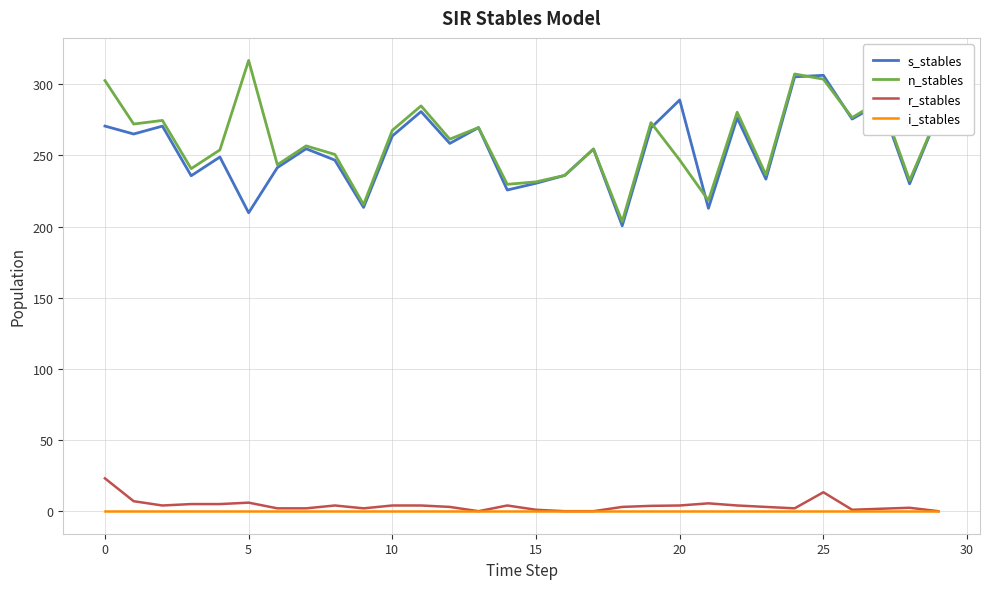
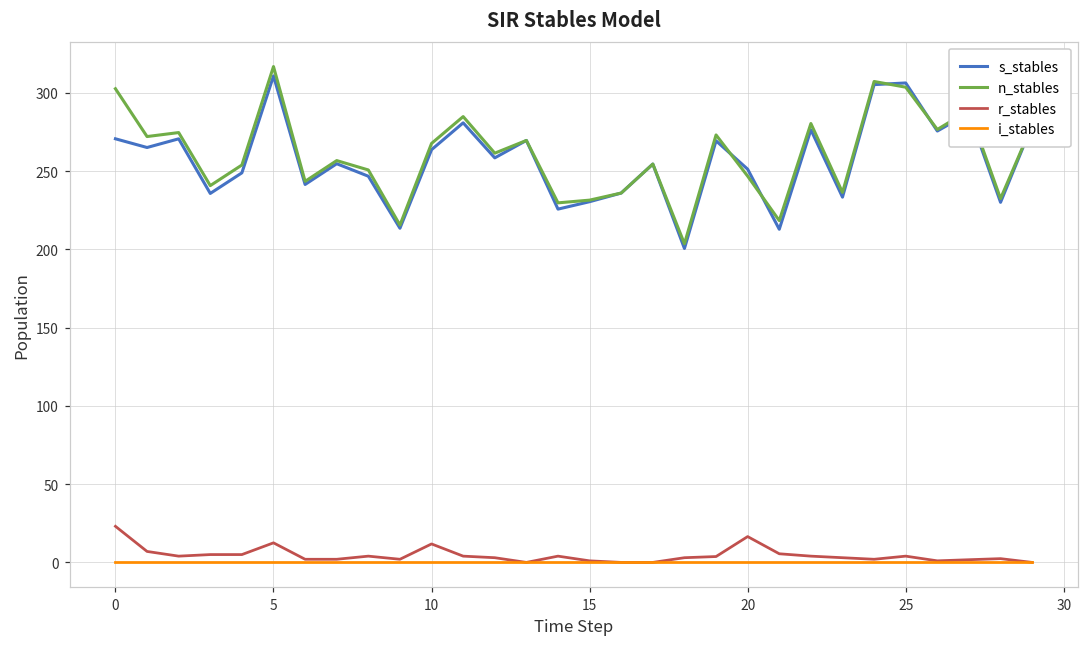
  {
    "s_stables": {
      "0": 271,
-     "5": 210,
+     "5": 311,
      "10": 264,
-     "20": 289,
+     "20": 251,
      "25": 306
    },
    "n_stables": {
      "0": 303,
      "5": 317,
      "10": 268,
      "20": 247,
      "25": 304
    },
    "r_stables": {
      "0": 23,
-     "5": 6,
-     "10": 4,
-     "20": 4,
-     "25": 13
+     "5": 13,
+     "10": 12,
+     "20": 17,
+     "25": 4
    },
    "i_stables": {
      "0": 0,
      "5": 0,
      "10": 0,
      "20": 0,
      "25": 0
    }
  }
